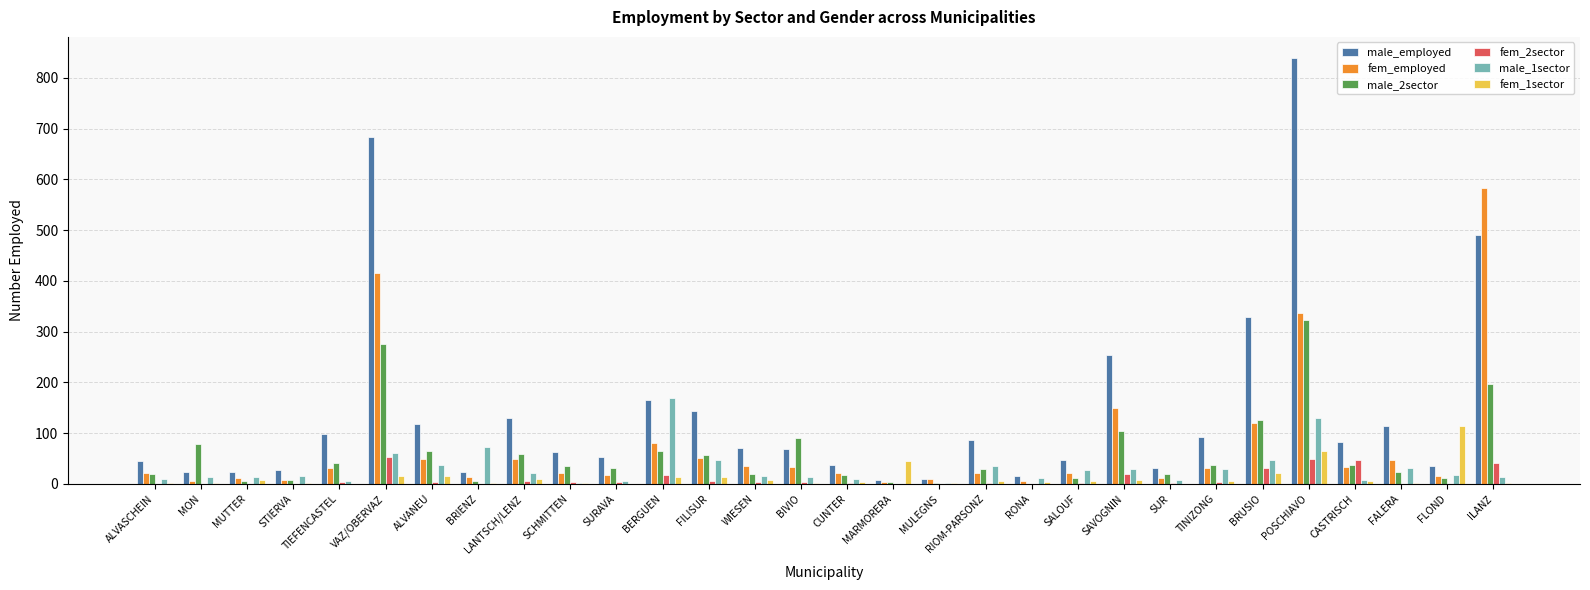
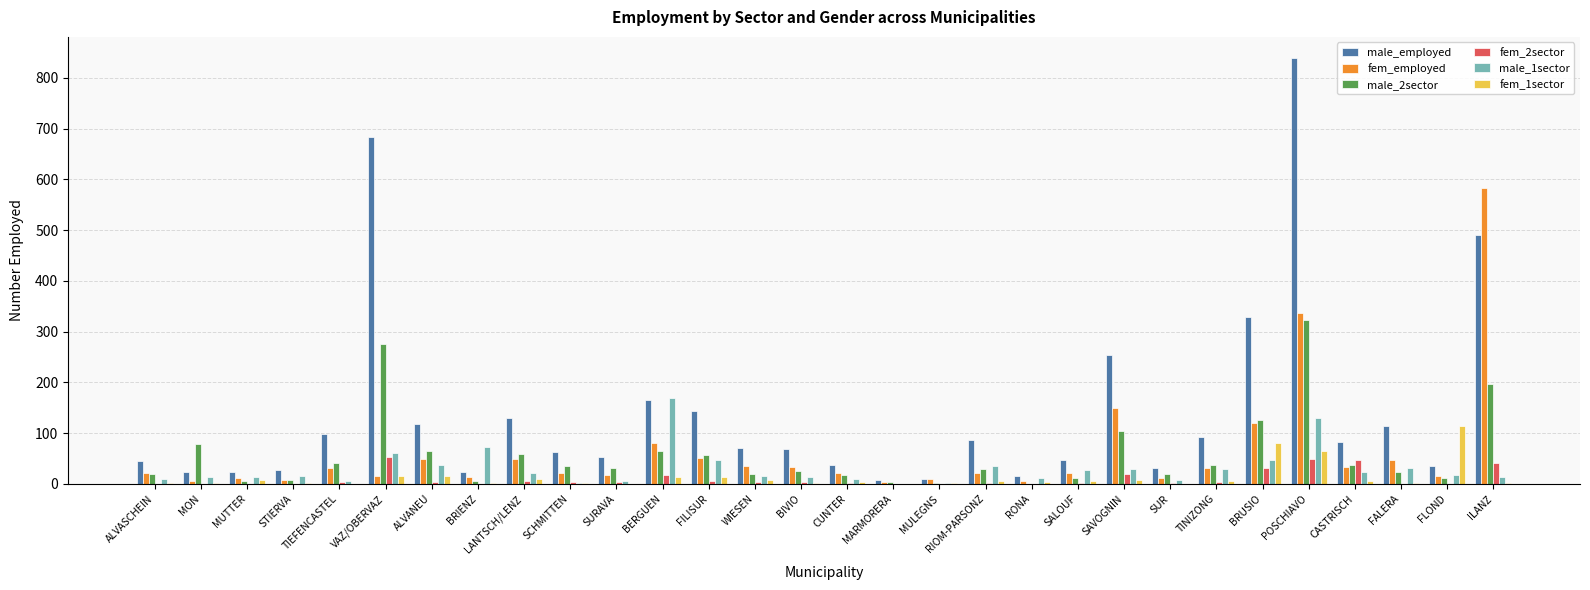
  {
    "male_employed": {
      "ALVASCHEIN": 50,
      "MON": 20,
      "MUTTER": 20,
      "STIERVA": 30,
      "TIEFENCASTEL": 100,
      "VAZ/OBERVAZ": 680,
      "ALVANEU": 120,
      "BRIENZ": 20,
      "LANTSCH/LENZ": 130,
      "SCHMITTEN": 60,
      "SURAVA": 50,
      "BERGUEN": 170,
      "FILISUR": 140,
      "WIESEN": 70,
      "BIVIO": 70,
      "CUNTER": 40,
      "MARMORERA": 10,
      "MULEGNS": 10,
      "RIOM-PARSONZ": 90,
      "RONA": 20,
      "SALOUF": 50,
      "SAVOGNIN": 260,
      "SUR": 30,
      "TINIZONG": 90,
      "BRUSIO": 330,
      "POSCHIAVO": 840,
      "CASTRISCH": 80,
      "FALERA": 120,
      "FLOND": 40,
      "ILANZ": 490
    },
    "fem_employed": {
      "ALVASCHEIN": 20,
      "MON": 10,
      "MUTTER": 10,
      "STIERVA": 10,
      "TIEFENCASTEL": 30,
-     "VAZ/OBERVAZ": 420,
+     "VAZ/OBERVAZ": 20,
      "ALVANEU": 50,
      "BRIENZ": 10,
      "LANTSCH/LENZ": 50,
      "SCHMITTEN": 20,
      "SURAVA": 20,
      "BERGUEN": 80,
      "FILISUR": 50,
      "WIESEN": 40,
      "BIVIO": 30,
      "CUNTER": 20,
      "MULEGNS": 10,
      "RIOM-PARSONZ": 20,
      "RONA": 10,
      "SALOUF": 20,
      "SAVOGNIN": 150,
      "SUR": 10,
      "TINIZONG": 30,
      "BRUSIO": 120,
      "POSCHIAVO": 340,
      "CASTRISCH": 30,
      "FALERA": 50,
      "FLOND": 20,
      "ILANZ": 580
    },
    "male_2sector": {
      "ALVASCHEIN": 20,
      "MON": 80,
      "MUTTER": 10,
      "STIERVA": 10,
      "TIEFENCASTEL": 40,
      "VAZ/OBERVAZ": 280,
      "ALVANEU": 70,
      "BRIENZ": 10,
      "LANTSCH/LENZ": 60,
      "SCHMITTEN": 40,
      "SURAVA": 30,
      "BERGUEN": 60,
      "FILISUR": 60,
      "WIESEN": 20,
-     "BIVIO": 90,
+     "BIVIO": 30,
      "CUNTER": 20,
      "RIOM-PARSONZ": 30,
      "RONA": 0,
      "SALOUF": 10,
      "SAVOGNIN": 110,
      "SUR": 20,
      "TINIZONG": 40,
      "BRUSIO": 130,
      "POSCHIAVO": 320,
      "CASTRISCH": 40,
      "FALERA": 20,
      "FLOND": 10,
      "ILANZ": 200
    },
    "fem_2sector": {
      "ALVASCHEIN": 0,
      "MON": 0,
      "MUTTER": 0,
      "STIERVA": 0,
      "VAZ/OBERVAZ": 50,
      "BRIENZ": 0,
      "LANTSCH/LENZ": 10,
      "BERGUEN": 20,
      "FILISUR": 10,
      "MARMORERA": 0,
      "MULEGNS": 0,
      "RONA": 0,
      "SAVOGNIN": 20,
      "BRUSIO": 30,
      "POSCHIAVO": 50,
      "CASTRISCH": 50,
      "FALERA": 0,
      "FLOND": 0,
      "ILANZ": 40
    },
    "male_1sector": {
      "ALVASCHEIN": 10,
      "MON": 10,
      "MUTTER": 10,
      "STIERVA": 20,
      "TIEFENCASTEL": 10,
      "VAZ/OBERVAZ": 60,
      "ALVANEU": 40,
      "BRIENZ": 70,
      "LANTSCH/LENZ": 20,
      "SURAVA": 10,
      "BERGUEN": 170,
      "FILISUR": 50,
      "WIESEN": 20,
      "BIVIO": 10,
      "CUNTER": 10,
      "MARMORERA": 0,
      "RIOM-PARSONZ": 40,
      "RONA": 10,
      "SALOUF": 30,
      "SAVOGNIN": 30,
      "SUR": 10,
      "TINIZONG": 30,
      "BRUSIO": 50,
      "POSCHIAVO": 130,
-     "CASTRISCH": 10,
+     "CASTRISCH": 20,
      "FALERA": 30,
      "FLOND": 20,
      "ILANZ": 10
    },
    "fem_1sector": {
      "MUTTER": 10,
      "TIEFENCASTEL": 0,
      "VAZ/OBERVAZ": 20,
      "ALVANEU": 20,
      "LANTSCH/LENZ": 10,
      "SURAVA": 0,
      "BERGUEN": 10,
      "FILISUR": 10,
      "WIESEN": 10,
-     "MARMORERA": 50,
+     "MARMORERA": 0,
      "RIOM-PARSONZ": 10,
      "SALOUF": 10,
      "SAVOGNIN": 10,
      "SUR": 0,
      "TINIZONG": 10,
-     "BRUSIO": 20,
+     "BRUSIO": 80,
      "POSCHIAVO": 60,
      "CASTRISCH": 10,
      "FLOND": 110
    }
  }
